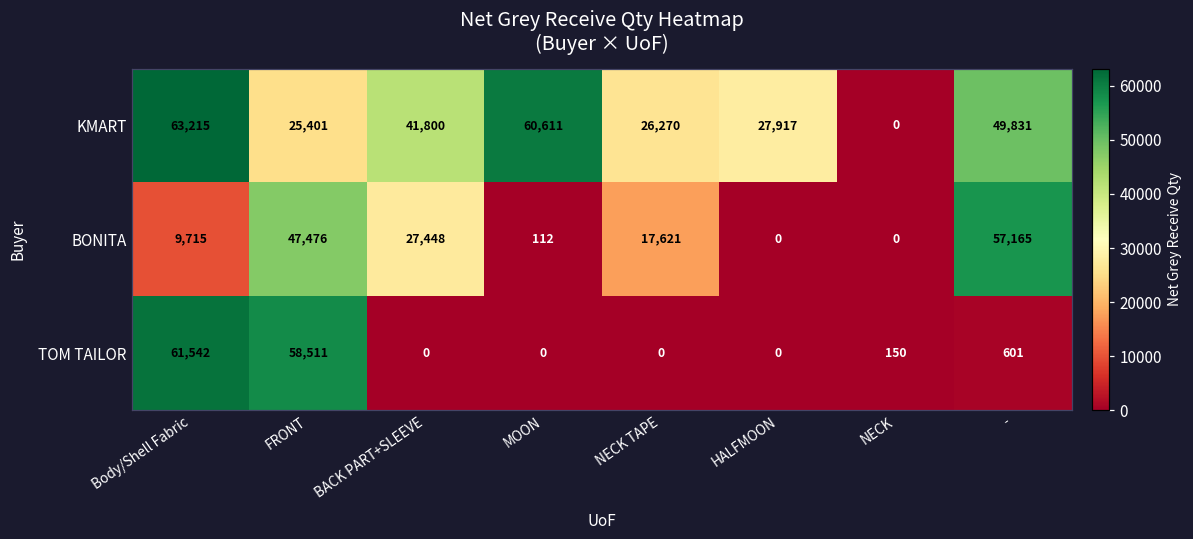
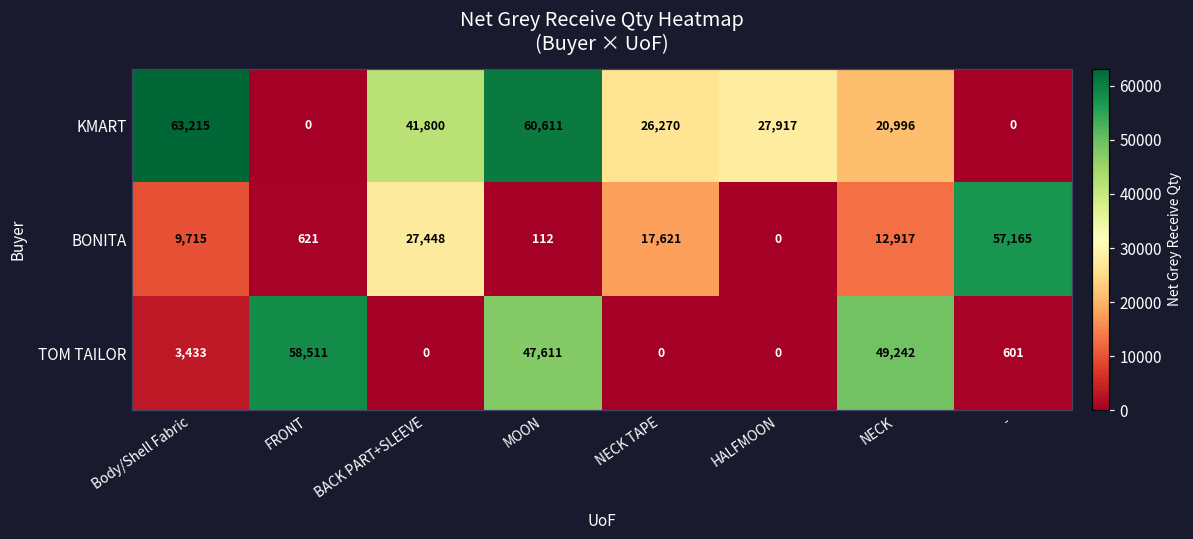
  {
    "KMART": {
      "Body/Shell Fabric": "63,215",
-     "FRONT": "25,401",
+     "FRONT": "0",
      "BACK PART+SLEEVE": "41,800",
      "MOON": "60,611",
      "NECK TAPE": "26,270",
      "HALFMOON": "27,917",
-     "NECK": "0",
-     "-": "49,831"
+     "NECK": "20,996",
+     "-": "0"
    },
    "BONITA": {
      "Body/Shell Fabric": "9,715",
-     "FRONT": "47,476",
+     "FRONT": "621",
      "BACK PART+SLEEVE": "27,448",
      "MOON": "112",
      "NECK TAPE": "17,621",
      "HALFMOON": "0",
-     "NECK": "0",
+     "NECK": "12,917",
      "-": "57,165"
    },
    "TOM TAILOR": {
-     "Body/Shell Fabric": "61,542",
+     "Body/Shell Fabric": "3,433",
      "FRONT": "58,511",
      "BACK PART+SLEEVE": "0",
-     "MOON": "0",
+     "MOON": "47,611",
      "NECK TAPE": "0",
      "HALFMOON": "0",
-     "NECK": "150",
+     "NECK": "49,242",
      "-": "601"
    }
  }
